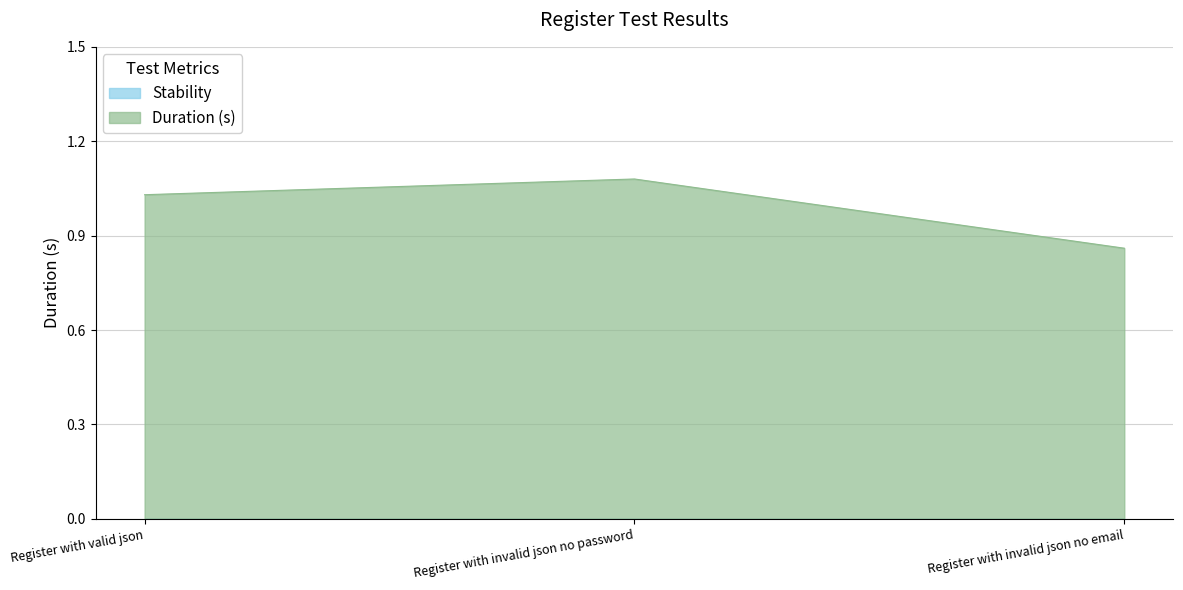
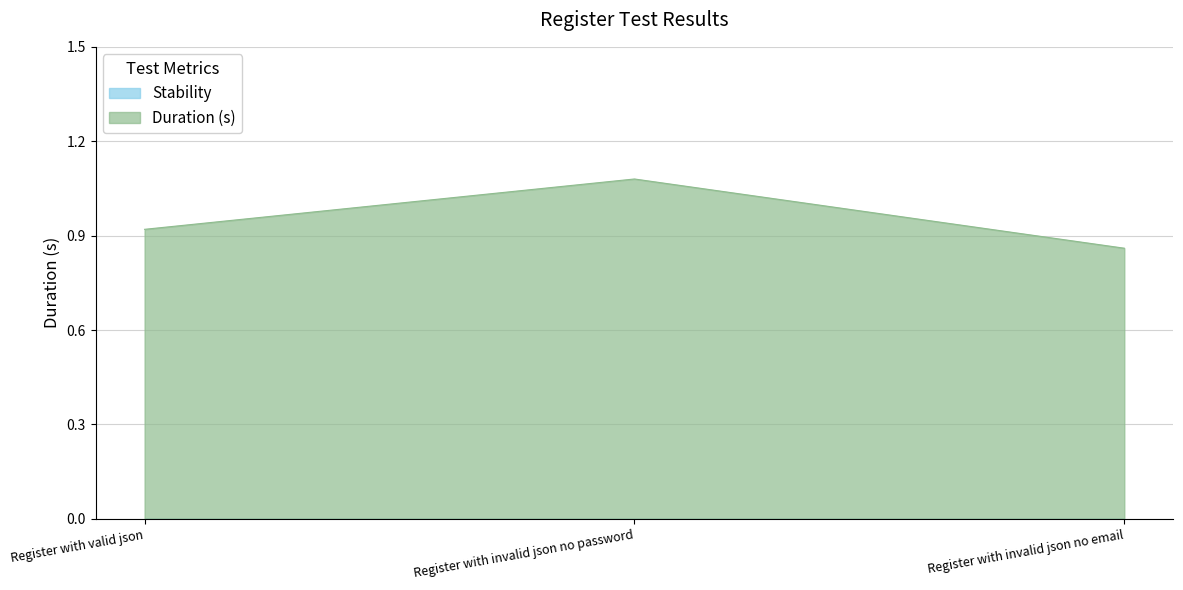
  {
    "Stability": {
      "Register with valid json": 0.00,
      "Register with invalid json no password": 0.00,
      "Register with invalid json no email": 0.00
    },
    "Duration (s)": {
-     "Register with valid json": 1.03,
+     "Register with valid json": 0.92,
      "Register with invalid json no password": 1.08,
      "Register with invalid json no email": 0.86
    }
  }
